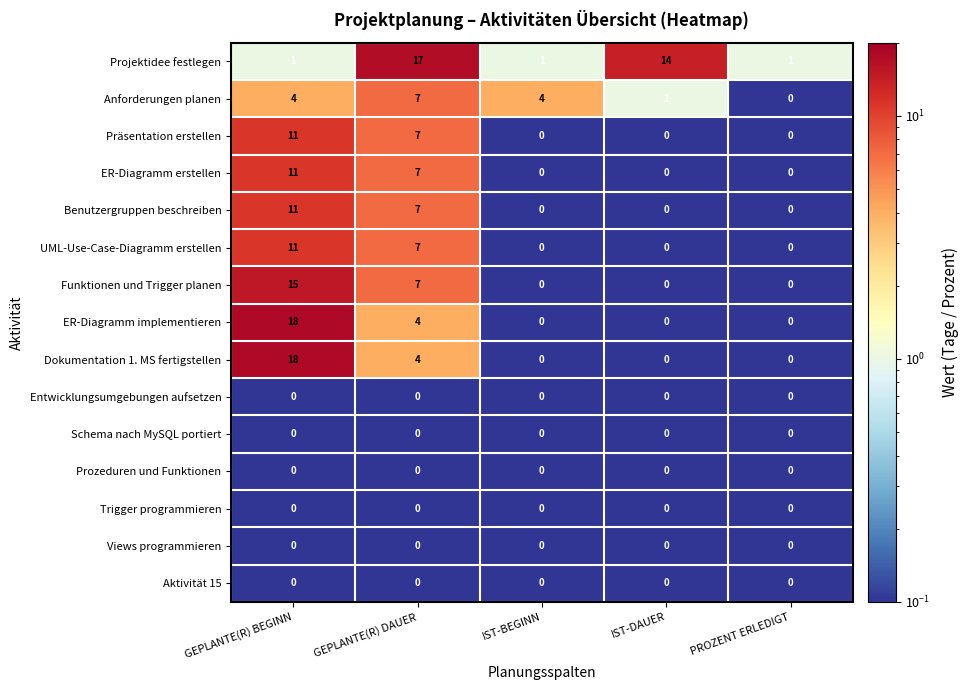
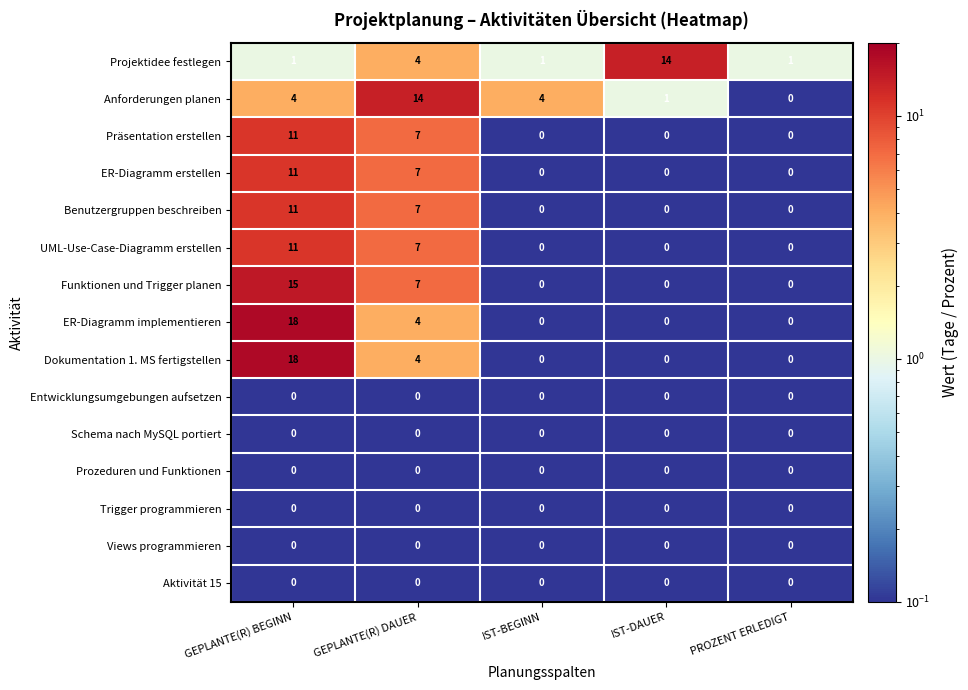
  {
    "Projektidee festlegen": {
-     "GEPLANTE(R) DAUER": 17,
+     "GEPLANTE(R) DAUER": 4,
      "IST-DAUER": 14
    },
    "Anforderungen planen": {
      "GEPLANTE(R) BEGINN": 4,
-     "GEPLANTE(R) DAUER": 7,
+     "GEPLANTE(R) DAUER": 14,
      "IST-BEGINN": 4,
      "PROZENT ERLEDIGT": 0
    },
    "Präsentation erstellen": {
      "GEPLANTE(R) BEGINN": 11,
      "GEPLANTE(R) DAUER": 7,
      "IST-BEGINN": 0,
      "IST-DAUER": 0,
      "PROZENT ERLEDIGT": 0
    },
    "ER-Diagramm erstellen": {
      "GEPLANTE(R) BEGINN": 11,
      "GEPLANTE(R) DAUER": 7,
      "IST-BEGINN": 0,
      "IST-DAUER": 0,
      "PROZENT ERLEDIGT": 0
    },
    "Benutzergruppen beschreiben": {
      "GEPLANTE(R) BEGINN": 11,
      "GEPLANTE(R) DAUER": 7,
      "IST-BEGINN": 0,
      "IST-DAUER": 0,
      "PROZENT ERLEDIGT": 0
    },
    "UML-Use-Case-Diagramm erstellen": {
      "GEPLANTE(R) BEGINN": 11,
      "GEPLANTE(R) DAUER": 7,
      "IST-BEGINN": 0,
      "IST-DAUER": 0,
      "PROZENT ERLEDIGT": 0
    },
    "Funktionen und Trigger planen": {
      "GEPLANTE(R) BEGINN": 15,
      "GEPLANTE(R) DAUER": 7,
      "IST-BEGINN": 0,
      "IST-DAUER": 0,
      "PROZENT ERLEDIGT": 0
    },
    "ER-Diagramm implementieren": {
      "GEPLANTE(R) BEGINN": 18,
      "GEPLANTE(R) DAUER": 4,
      "IST-BEGINN": 0,
      "IST-DAUER": 0,
      "PROZENT ERLEDIGT": 0
    },
    "Dokumentation 1. MS fertigstellen": {
      "GEPLANTE(R) BEGINN": 18,
      "GEPLANTE(R) DAUER": 4,
      "IST-BEGINN": 0,
      "IST-DAUER": 0,
      "PROZENT ERLEDIGT": 0
    },
    "Entwicklungsumgebungen aufsetzen": {
      "GEPLANTE(R) BEGINN": 0,
      "GEPLANTE(R) DAUER": 0,
      "IST-BEGINN": 0,
      "IST-DAUER": 0,
      "PROZENT ERLEDIGT": 0
    },
    "Schema nach MySQL portiert": {
      "GEPLANTE(R) BEGINN": 0,
      "GEPLANTE(R) DAUER": 0,
      "IST-BEGINN": 0,
      "IST-DAUER": 0,
      "PROZENT ERLEDIGT": 0
    },
    "Prozeduren und Funktionen": {
      "GEPLANTE(R) BEGINN": 0,
      "GEPLANTE(R) DAUER": 0,
      "IST-BEGINN": 0,
      "IST-DAUER": 0,
      "PROZENT ERLEDIGT": 0
    },
    "Trigger programmieren": {
      "GEPLANTE(R) BEGINN": 0,
      "GEPLANTE(R) DAUER": 0,
      "IST-BEGINN": 0,
      "IST-DAUER": 0,
      "PROZENT ERLEDIGT": 0
    },
    "Views programmieren": {
      "GEPLANTE(R) BEGINN": 0,
      "GEPLANTE(R) DAUER": 0,
      "IST-BEGINN": 0,
      "IST-DAUER": 0,
      "PROZENT ERLEDIGT": 0
    },
    "Aktivität 15": {
      "GEPLANTE(R) BEGINN": 0,
      "GEPLANTE(R) DAUER": 0,
      "IST-BEGINN": 0,
      "IST-DAUER": 0,
      "PROZENT ERLEDIGT": 0
    }
  }
